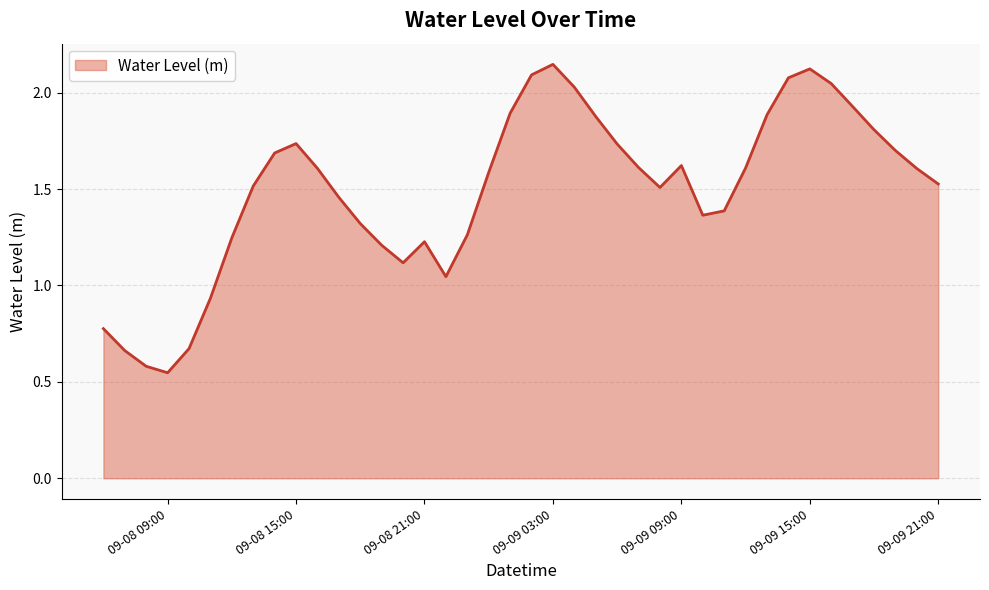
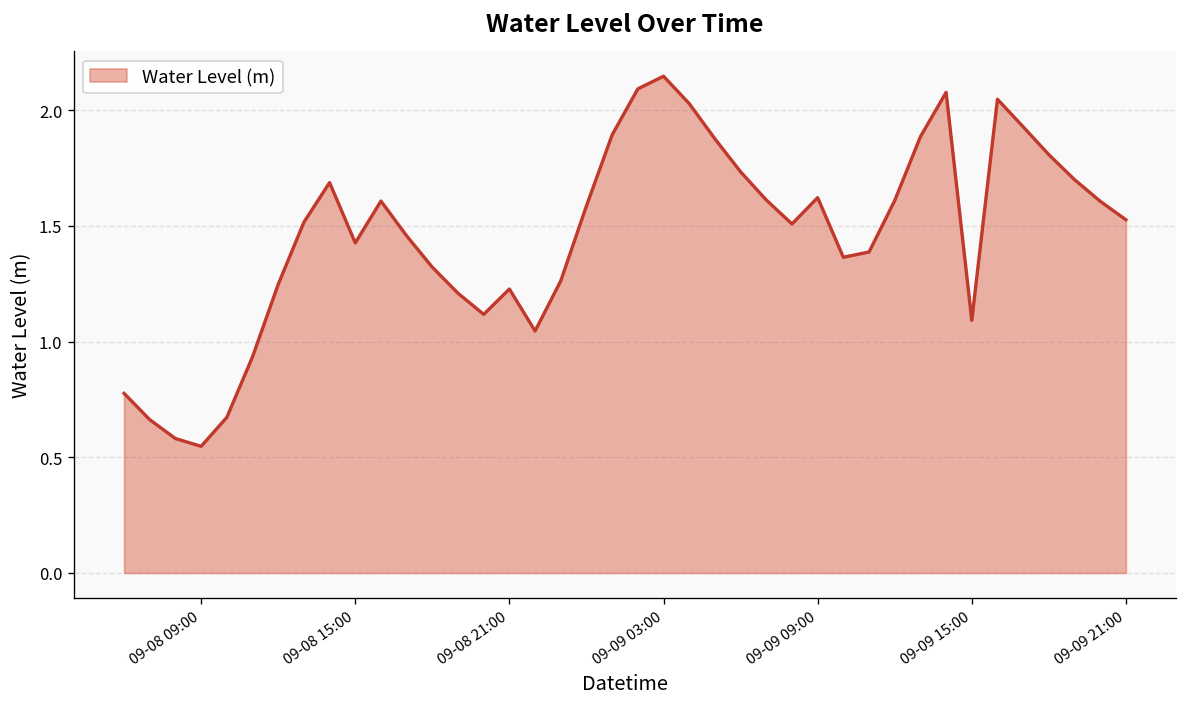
  {
    "09-08 09:00": 0.55,
-   "09-08 15:00": 1.74,
+   "09-08 15:00": 1.43,
    "09-08 21:00": 1.23,
    "09-09 03:00": 2.15,
    "09-09 09:00": 1.62,
-   "09-09 15:00": 2.12,
+   "09-09 15:00": 1.09,
    "09-09 21:00": 1.53
  }
